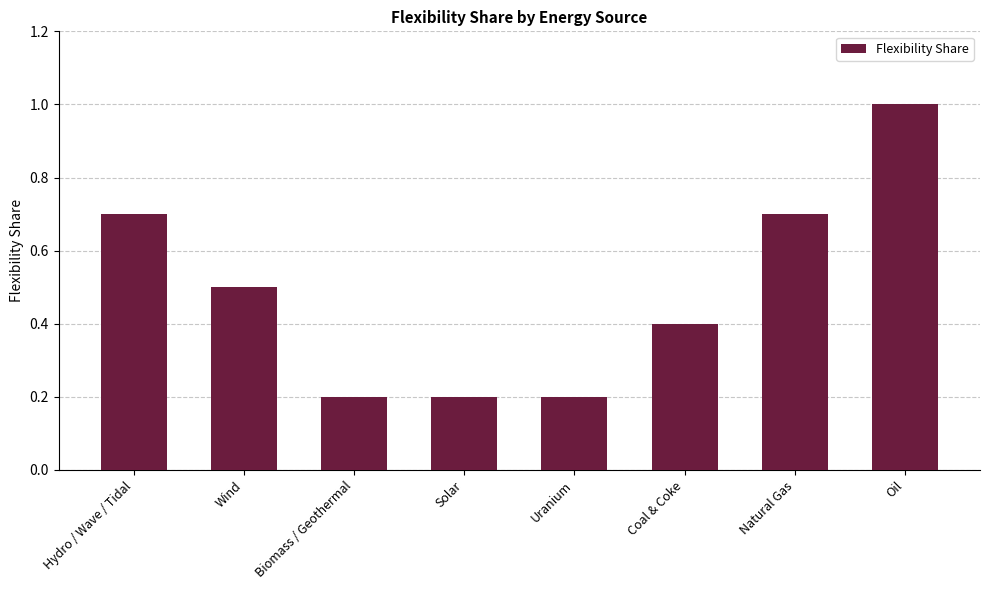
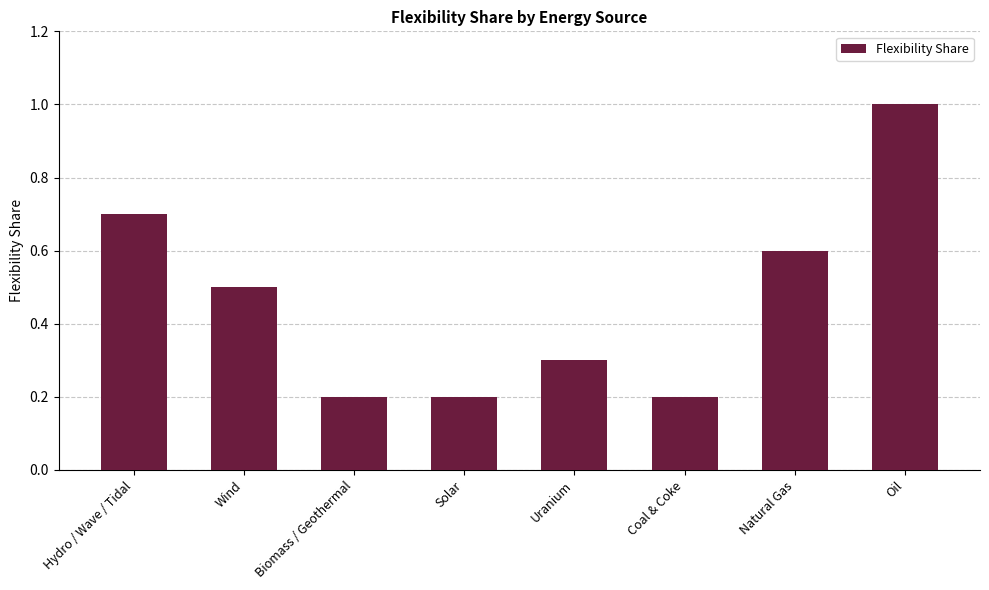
  {
    "Hydro / Wave / Tidal": 0.7,
    "Wind": 0.5,
    "Biomass / Geothermal": 0.2,
    "Solar": 0.2,
-   "Uranium": 0.2,
-   "Coal & Coke": 0.4,
-   "Natural Gas": 0.7,
+   "Uranium": 0.3,
+   "Coal & Coke": 0.2,
+   "Natural Gas": 0.6,
    "Oil": 1.0
  }
